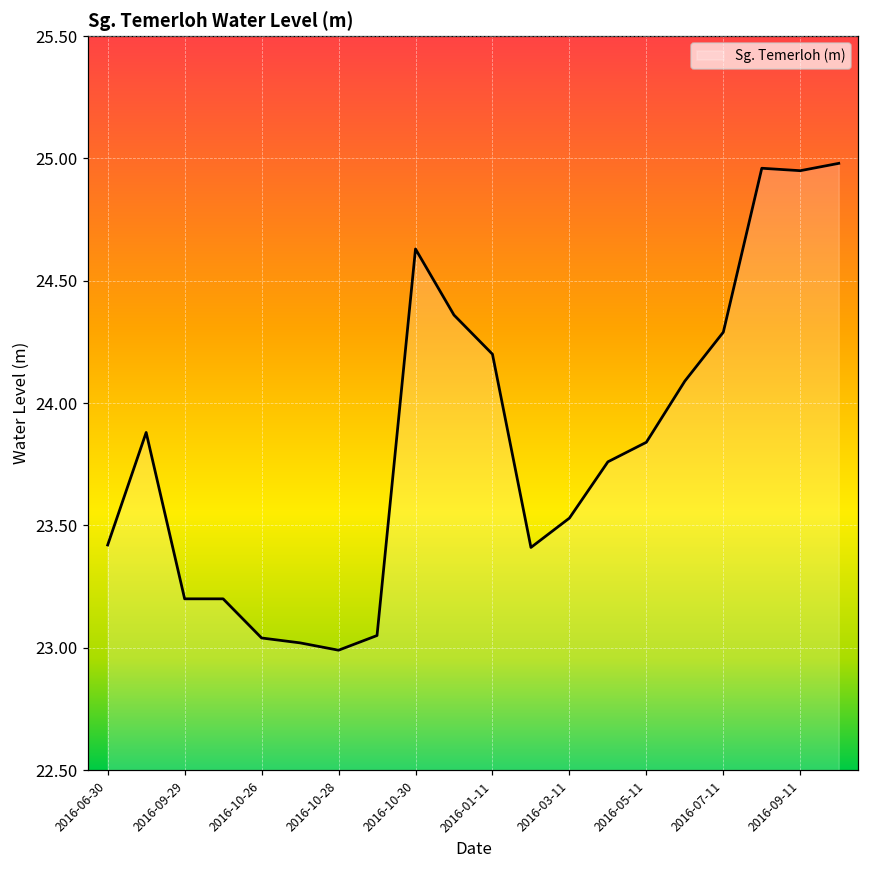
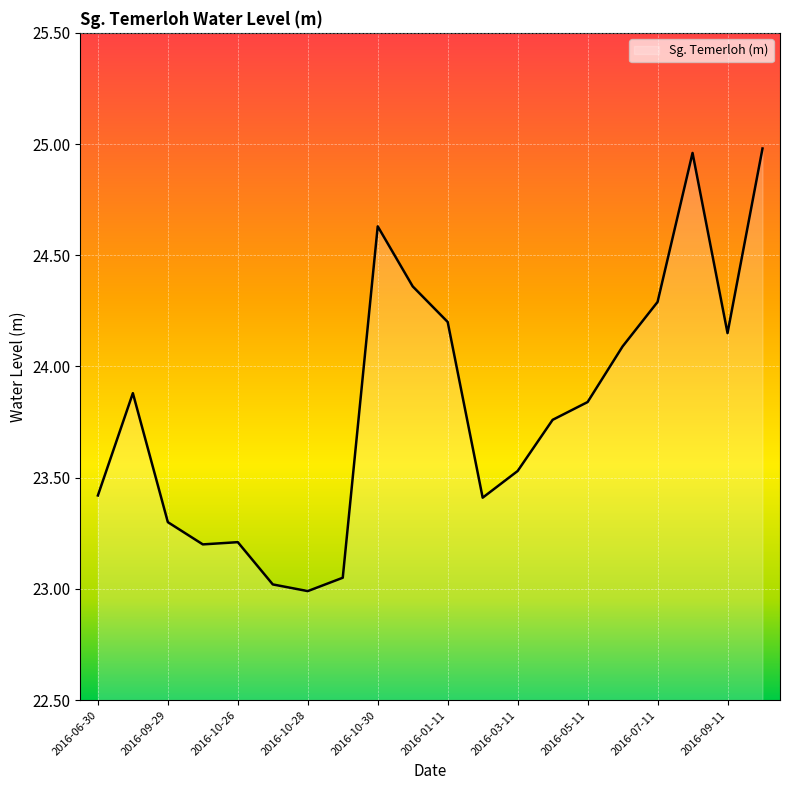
  {
    "2016-06-30": 23.42,
-   "2016-09-29": 23.2,
-   "2016-10-26": 23.04,
+   "2016-09-29": 23.3,
+   "2016-10-26": 23.21,
    "2016-10-28": 22.99,
    "2016-10-30": 24.63,
    "2016-01-11": 24.20,
    "2016-03-11": 23.53,
    "2016-05-11": 23.84,
    "2016-07-11": 24.29,
-   "2016-09-11": 24.95
+   "2016-09-11": 24.15
  }
